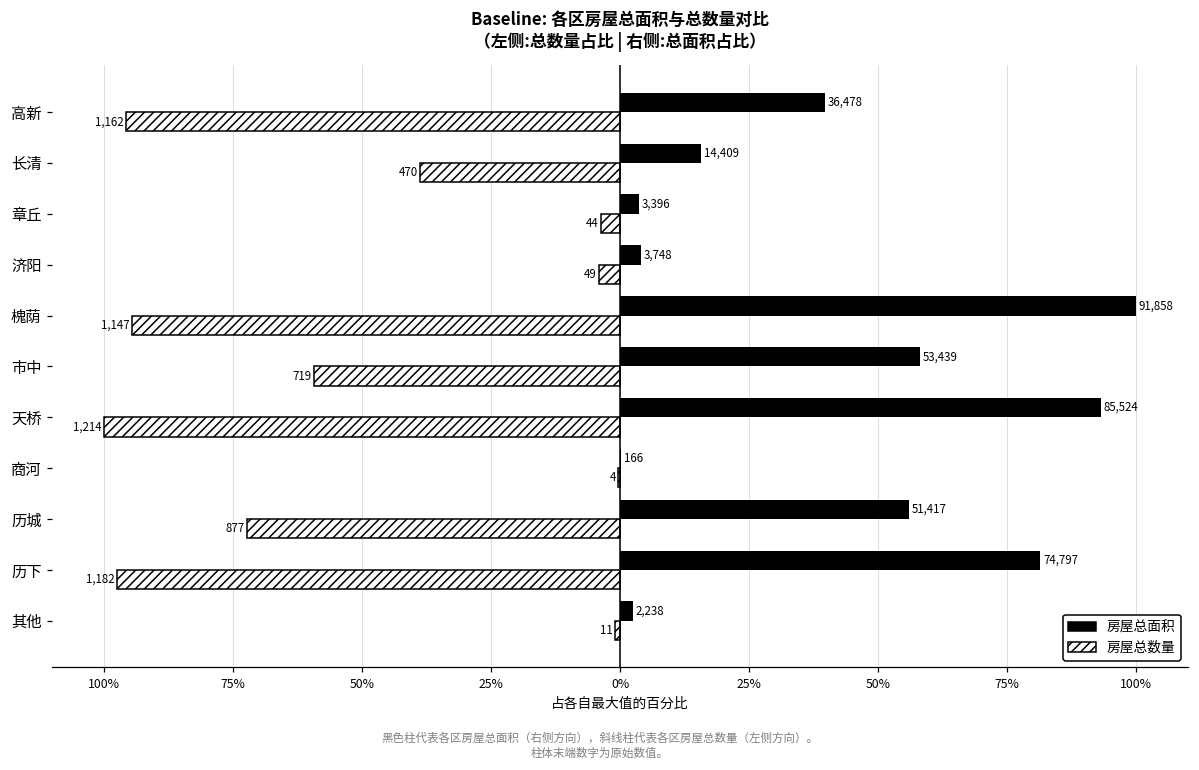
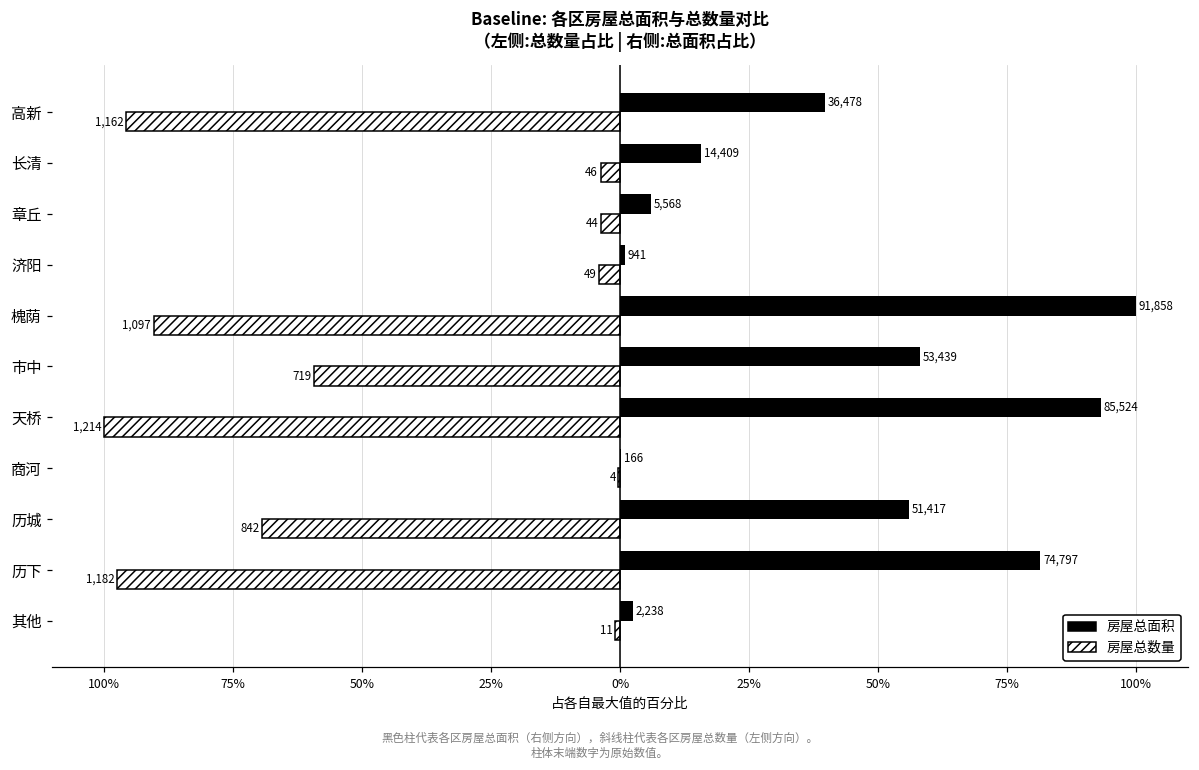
  {
    "房屋总面积": {
-     "章丘": "3,396",
-     "济阳": "3,748"
+     "章丘": "5,568",
+     "济阳": "941"
    },
    "房屋总数量": {
-     "长清": "470",
-     "槐荫": "1,147",
-     "历城": "877"
+     "长清": "46",
+     "槐荫": "1,097",
+     "历城": "842"
    }
  }
